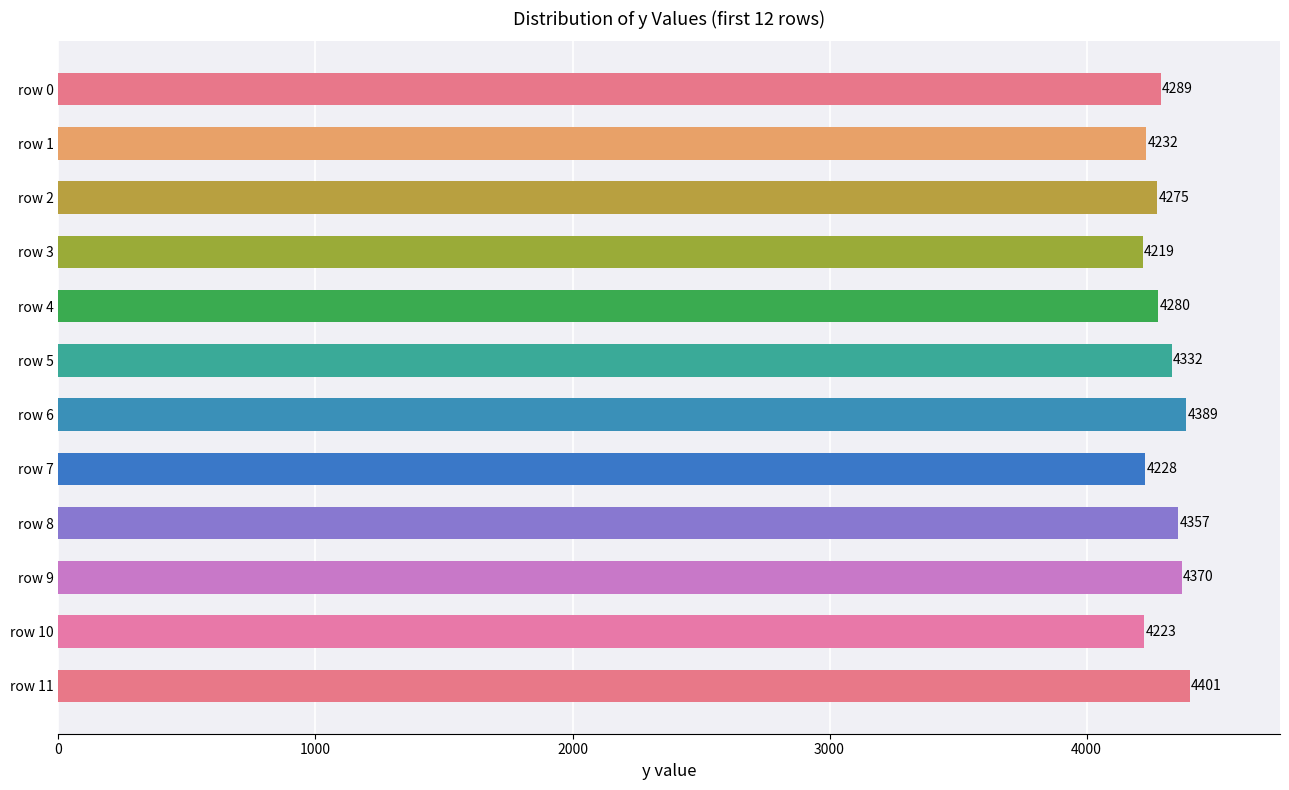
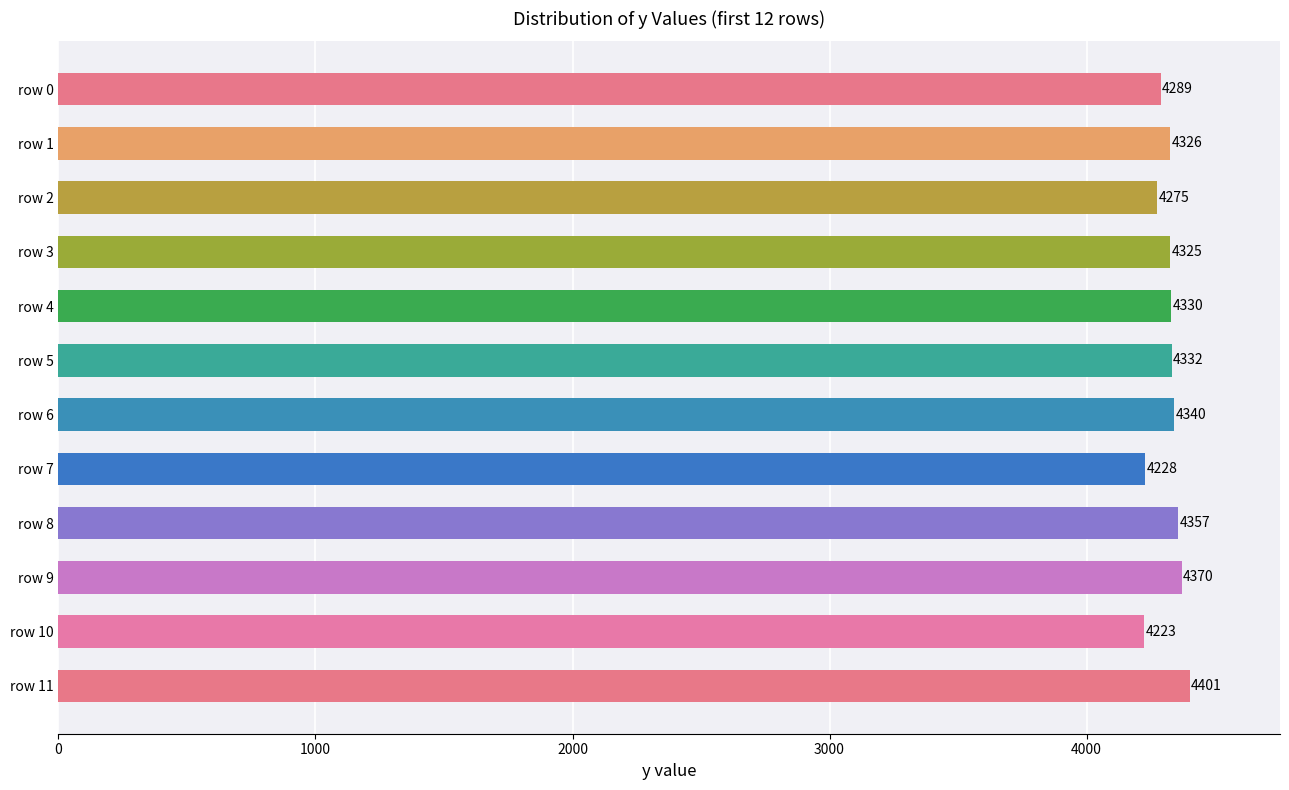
  {
    "row 0": 4289,
-   "row 1": 4232,
+   "row 1": 4326,
    "row 2": 4275,
-   "row 3": 4219,
-   "row 4": 4280,
+   "row 3": 4325,
+   "row 4": 4330,
    "row 5": 4332,
-   "row 6": 4389,
+   "row 6": 4340,
    "row 7": 4228,
    "row 8": 4357,
    "row 9": 4370,
    "row 10": 4223,
    "row 11": 4401
  }
